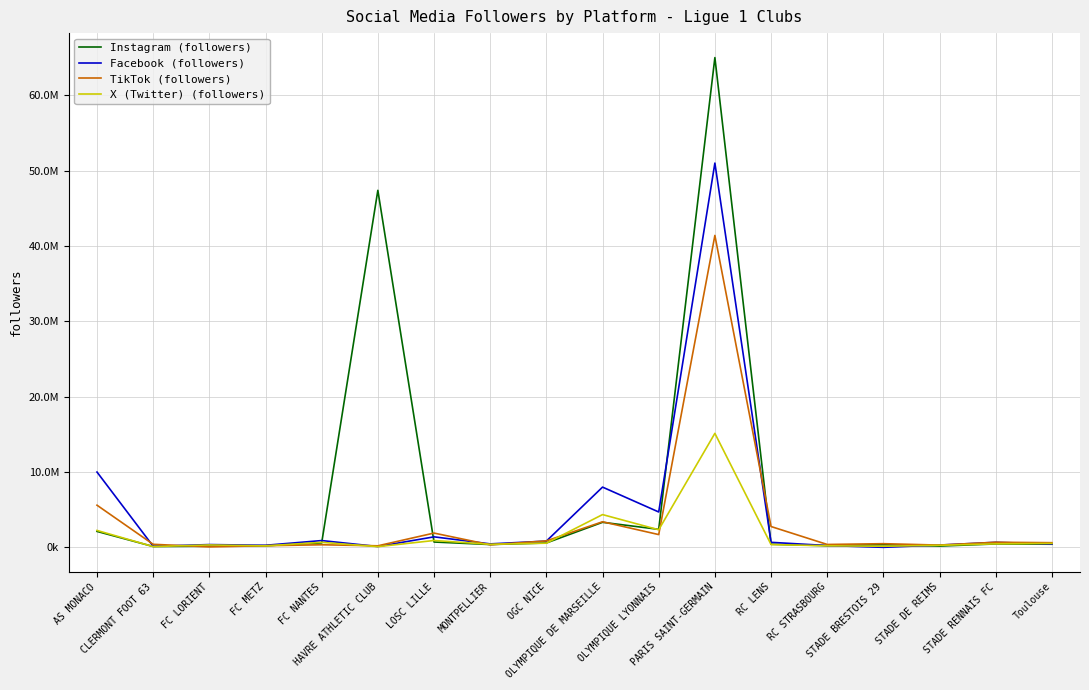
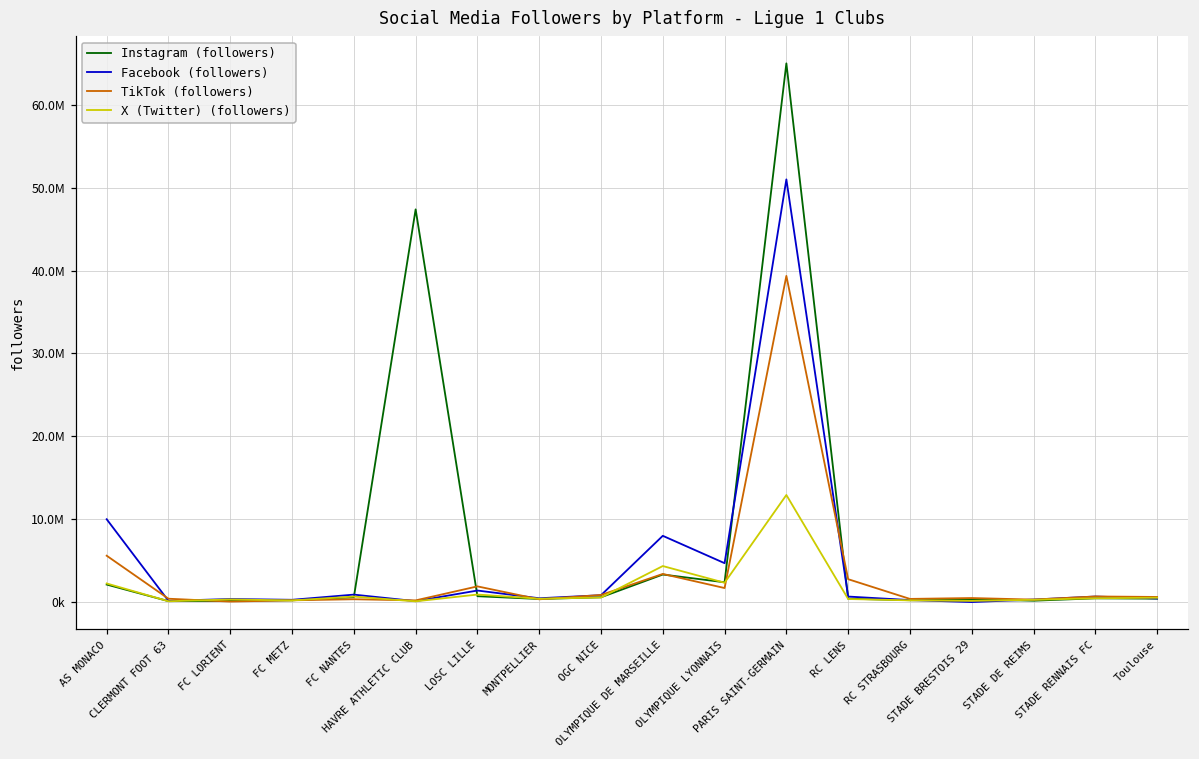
  {
    "Instagram (followers)": {
      "HAVRE ATHLETIC CLUB": 47000000,
      "PARIS SAINT-GERMAIN": 65000000
    },
    "Facebook (followers)": {
      "AS MONACO": 10000000,
      "LOSC LILLE": 1000000,
      "OLYMPIQUE DE MARSEILLE": 8000000,
      "OLYMPIQUE LYONNAIS": 5000000,
      "PARIS SAINT-GERMAIN": 51000000
    },
    "TikTok (followers)": {
      "AS MONACO": 6000000,
      "LOSC LILLE": 2000000,
      "OLYMPIQUE LYONNAIS": 2000000,
-     "PARIS SAINT-GERMAIN": 41000000,
+     "PARIS SAINT-GERMAIN": 39000000,
      "RC LENS": 3000000
    },
    "X (Twitter) (followers)": {
      "OLYMPIQUE DE MARSEILLE": 4000000,
-     "PARIS SAINT-GERMAIN": 15000000
+     "PARIS SAINT-GERMAIN": 13000000
    }
  }
